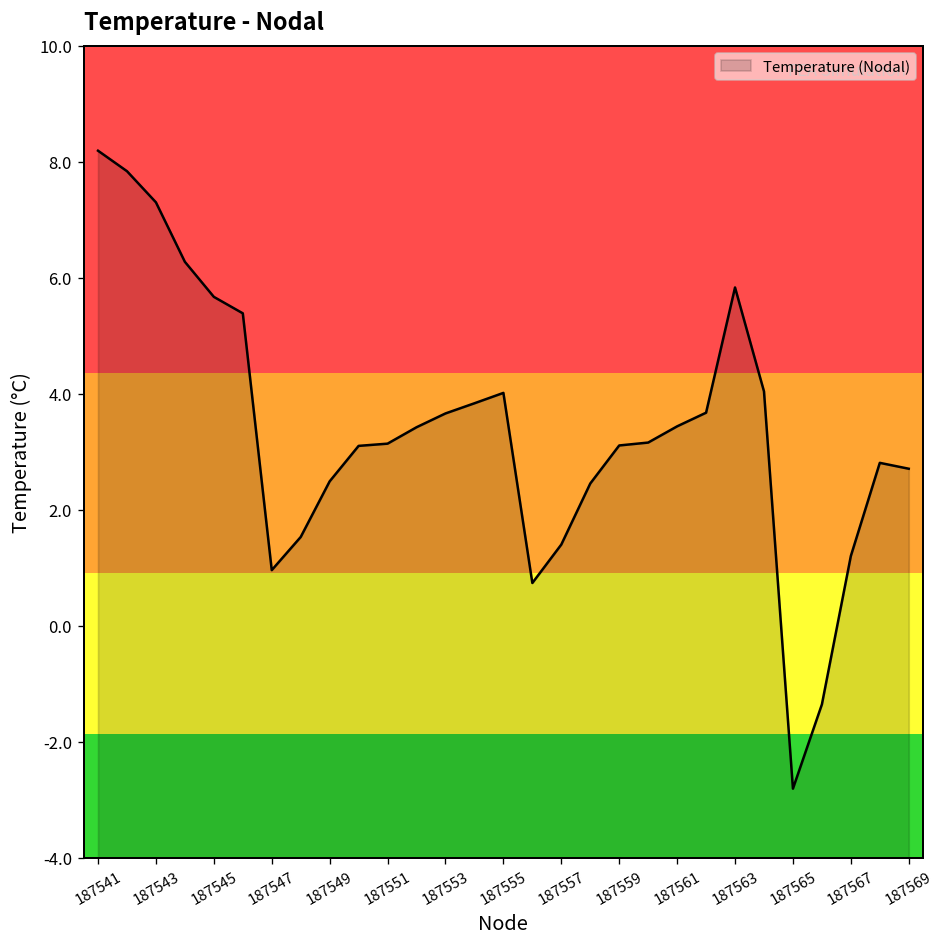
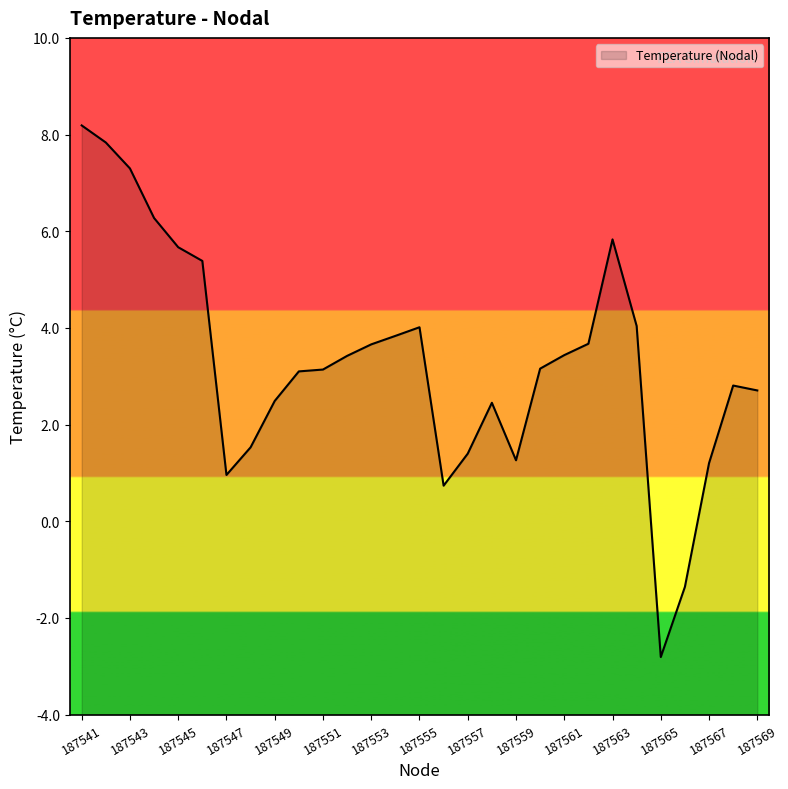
  {
    "187541": 8.2,
    "187543": 7.3,
    "187545": 5.7,
    "187547": 1.0,
    "187549": 2.5,
    "187551": 3.1,
    "187553": 3.7,
    "187555": 4.0,
    "187557": 1.4,
-   "187559": 3.1,
+   "187559": 1.3,
    "187561": 3.4,
    "187563": 5.8,
    "187565": -2.8,
    "187567": 1.2,
    "187569": 2.7
  }
